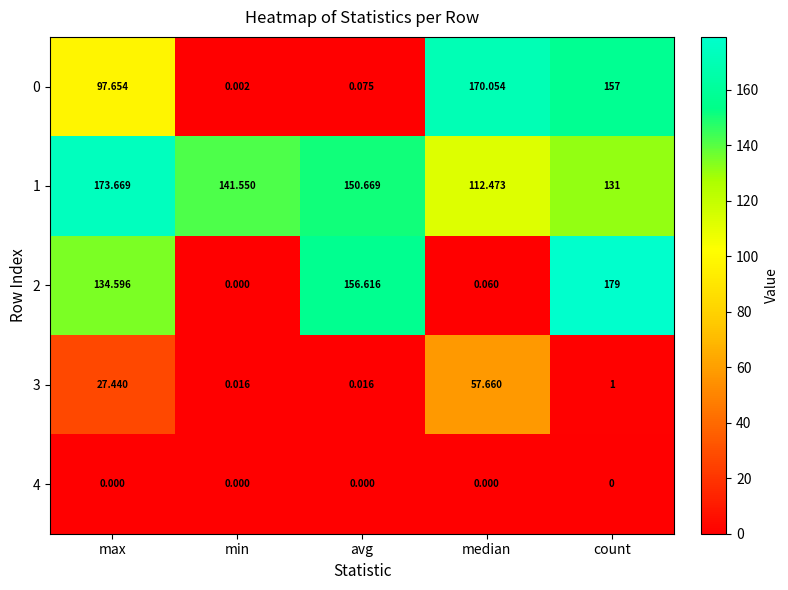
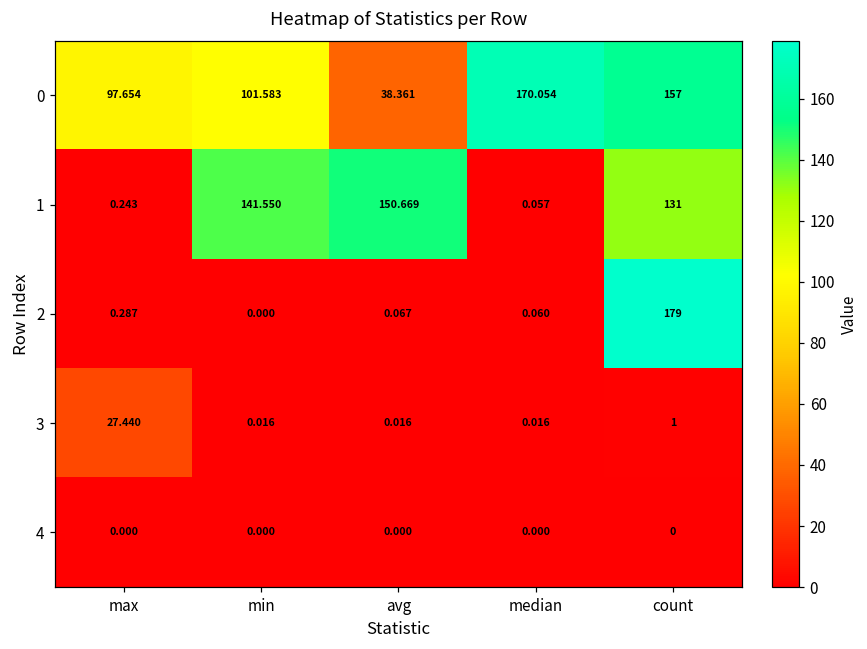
  {
    "0": {
      "max": 97.654,
-     "min": 0.002,
-     "avg": 0.075,
+     "min": 101.583,
+     "avg": 38.361,
      "median": 170.054,
      "count": 157
    },
    "1": {
-     "max": 173.669,
+     "max": 0.243,
      "min": 141.550,
      "avg": 150.669,
-     "median": 112.473,
+     "median": 0.057,
      "count": 131
    },
    "2": {
-     "max": 134.596,
+     "max": 0.287,
      "min": 0.000,
-     "avg": 156.616,
+     "avg": 0.067,
      "median": 0.060,
      "count": 179
    },
    "3": {
      "max": 27.440,
      "min": 0.016,
      "avg": 0.016,
-     "median": 57.660,
+     "median": 0.016,
      "count": 1
    },
    "4": {
      "max": 0.000,
      "min": 0.000,
      "avg": 0.000,
      "median": 0.000,
      "count": 0
    }
  }
